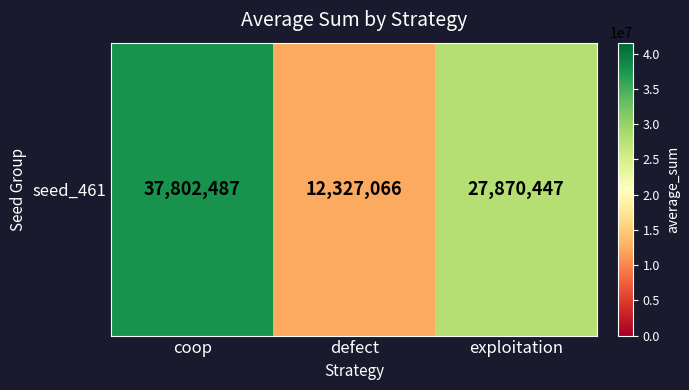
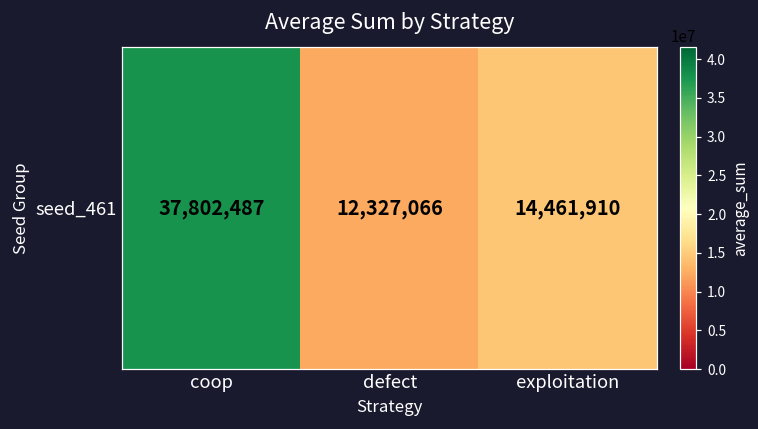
  {
    "seed_461": {
      "coop": "37,802,487",
      "defect": "12,327,066",
-     "exploitation": "27,870,447"
+     "exploitation": "14,461,910"
    }
  }
